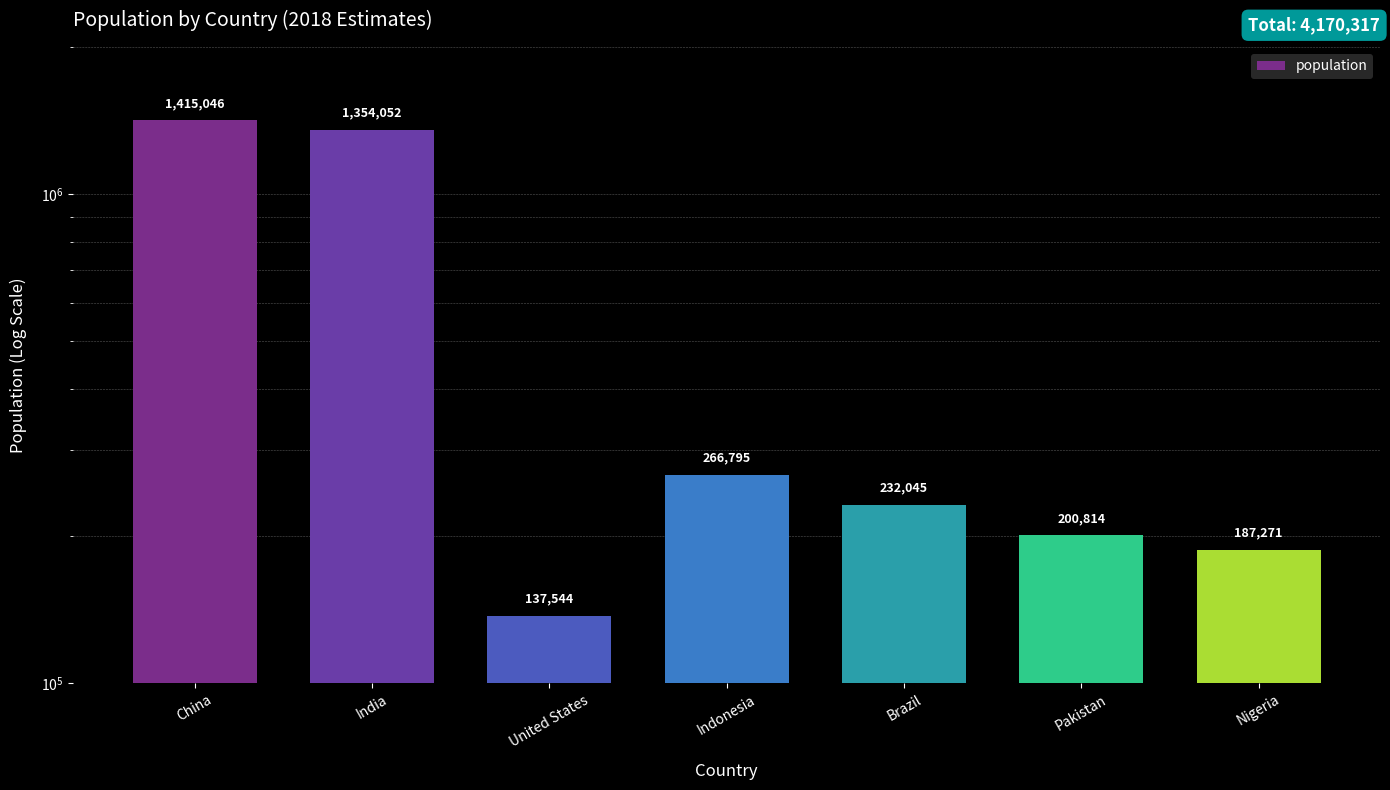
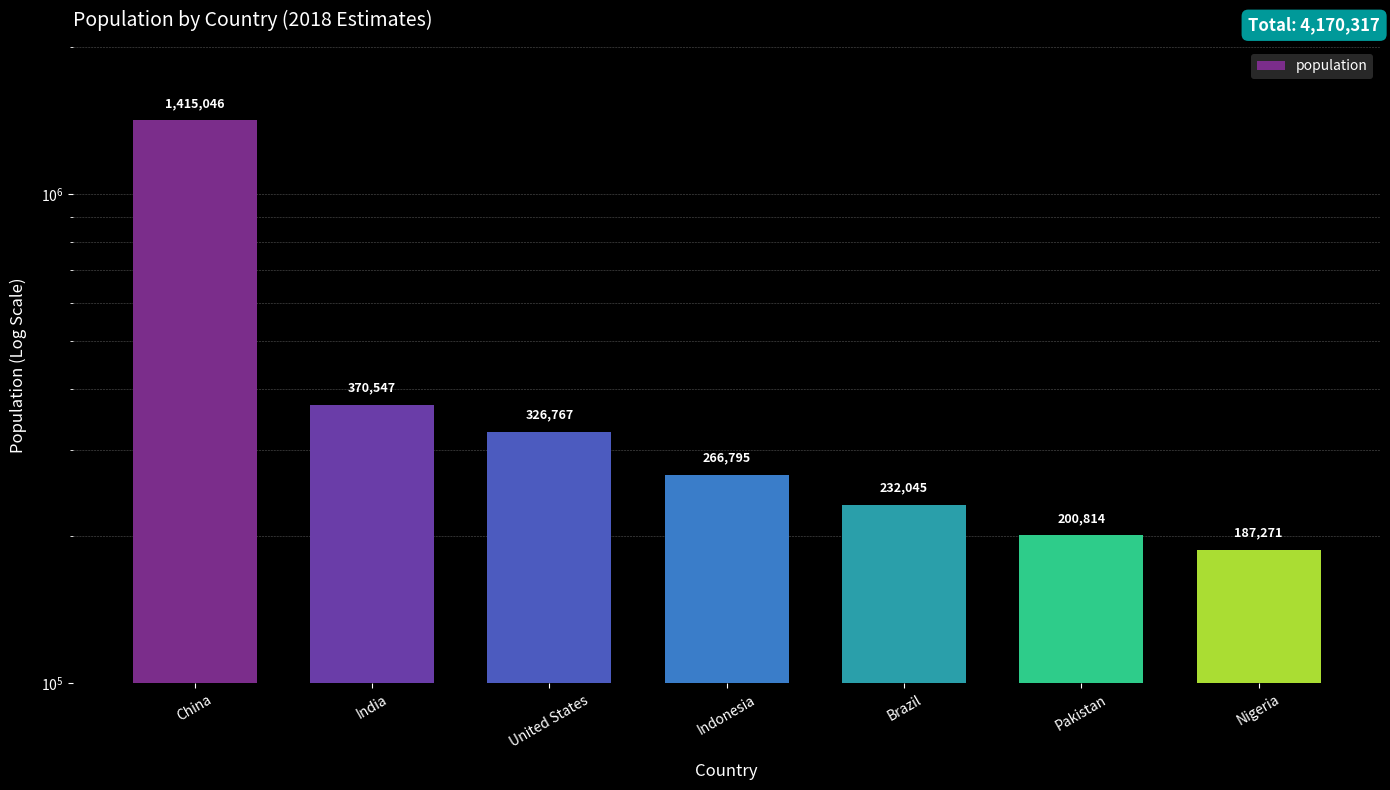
  {
    "China": "1,415,046",
-   "India": "1,354,052",
-   "United States": "137,544",
+   "India": "370,547",
+   "United States": "326,767",
    "Indonesia": "266,795",
    "Brazil": "232,045",
    "Pakistan": "200,814",
    "Nigeria": "187,271"
  }
